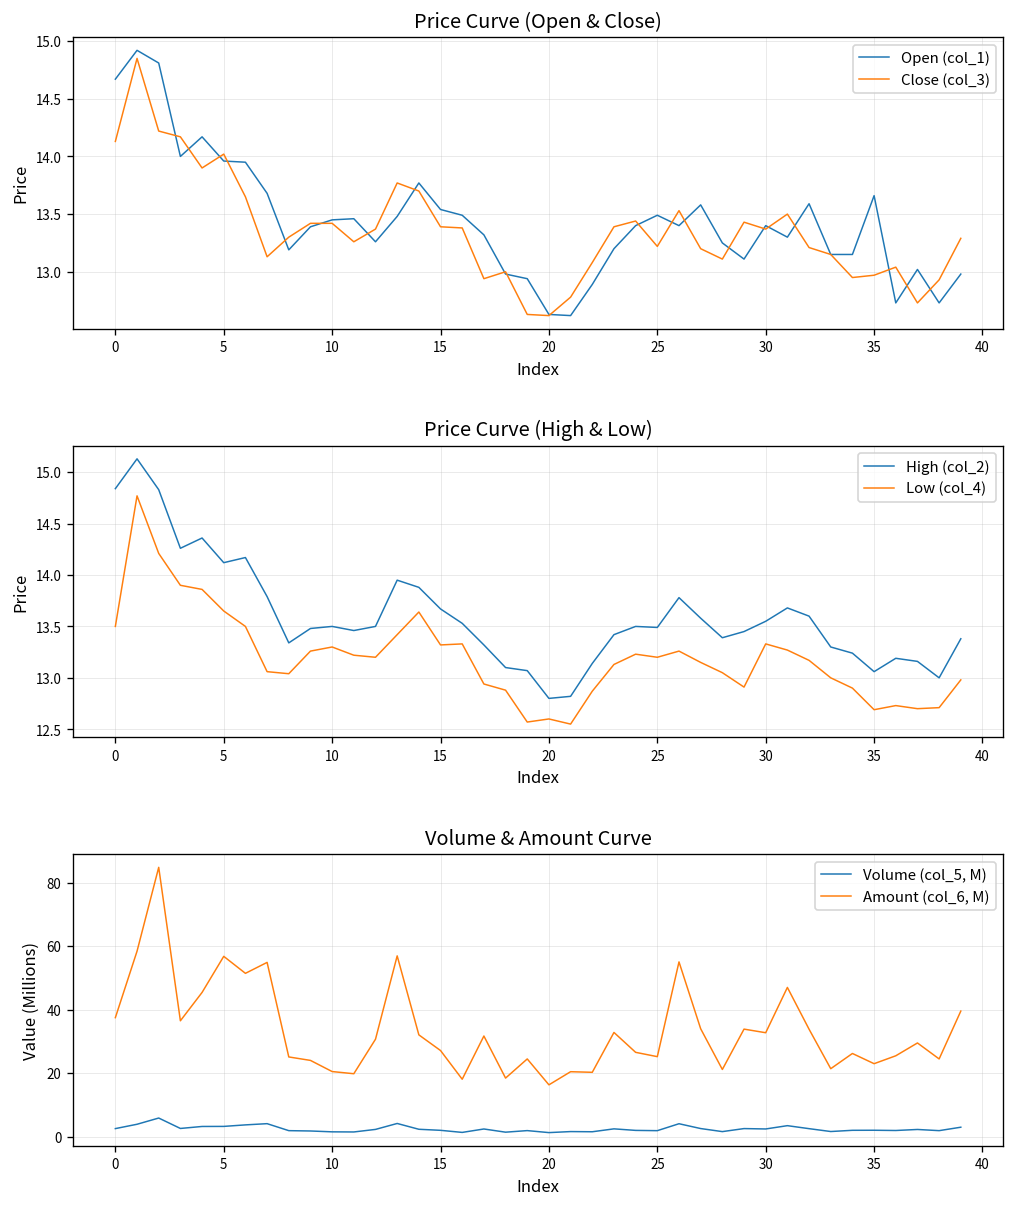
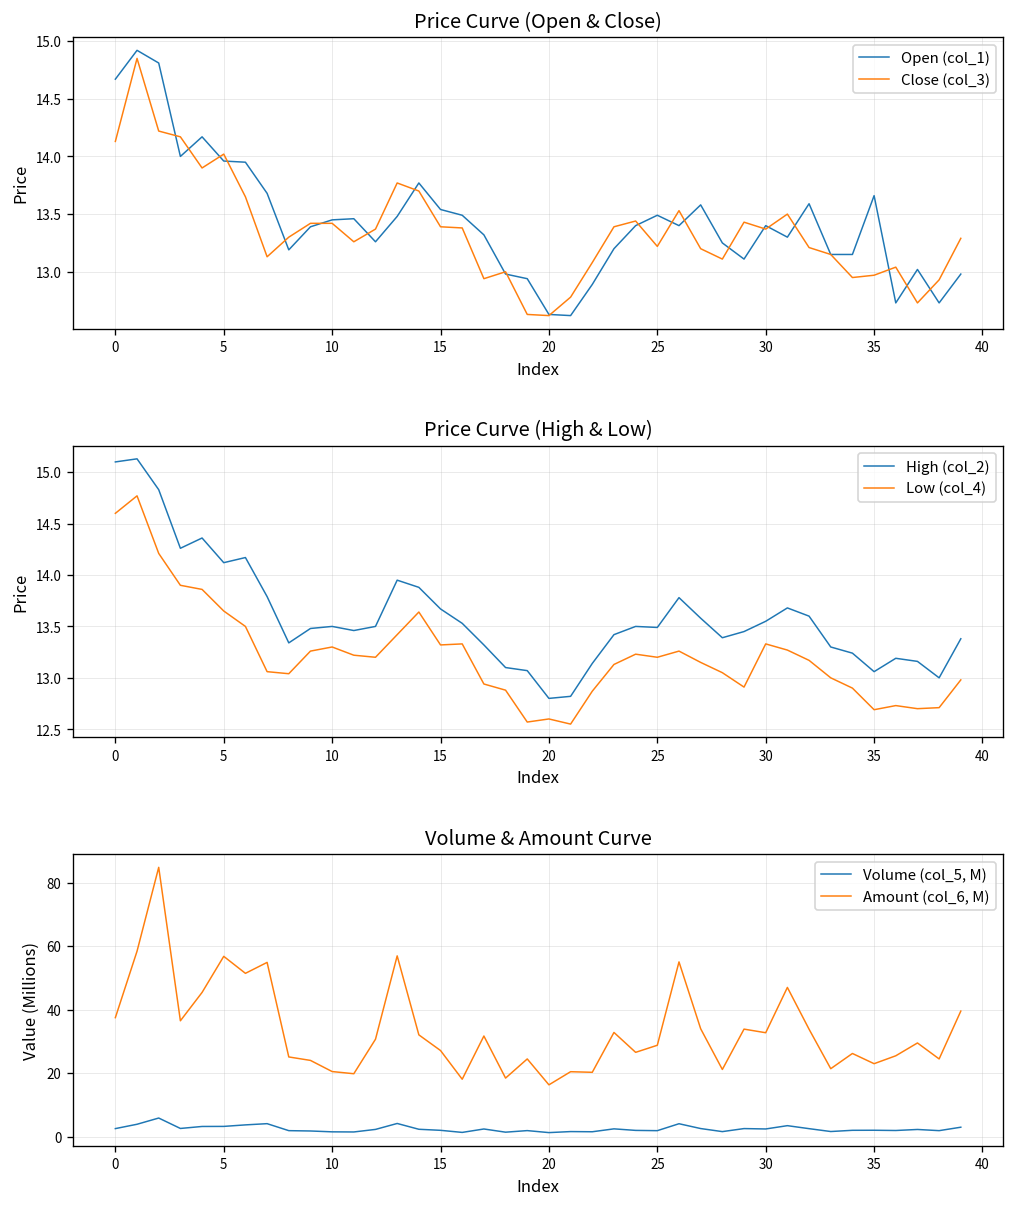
  {
    "Price Curve (Open & Close)": {
      "Open (col_1)": {
        "0": 14.7,
        "5": 14.0,
        "10": 13.5,
        "15": 13.5,
        "25": 13.5,
        "30": 13.4,
        "35": 13.7
      },
      "Close (col_3)": {
        "0": 14.1,
        "5": 14.0,
        "10": 13.4,
        "15": 13.4,
        "25": 13.2,
        "30": 13.4,
        "35": 13.0
      }
    },
    "Price Curve (High & Low)": {
      "High (col_2)": {
-       "0": 14.8,
+       "0": 15.1,
        "5": 14.1,
        "10": 13.5,
        "15": 13.7,
        "20": 12.8,
        "25": 13.5,
        "30": 13.6,
        "35": 13.1
      },
      "Low (col_4)": {
-       "0": 13.5,
+       "0": 14.6,
        "5": 13.7,
        "10": 13.3,
        "15": 13.3,
        "20": 12.6,
        "25": 13.2,
        "30": 13.3,
        "35": 12.7
      }
    },
    "Volume & Amount Curve": {
      "Volume (col_5, M)": {
        "0": 3,
        "5": 3,
        "10": 2,
        "15": 2,
        "20": 1,
        "25": 2,
        "30": 2,
        "35": 2
      },
      "Amount (col_6, M)": {
        "0": 37,
        "5": 57,
        "10": 21,
        "15": 27,
        "20": 16,
-       "25": 25,
+       "25": 29,
        "30": 33,
        "35": 23
      }
    }
  }
